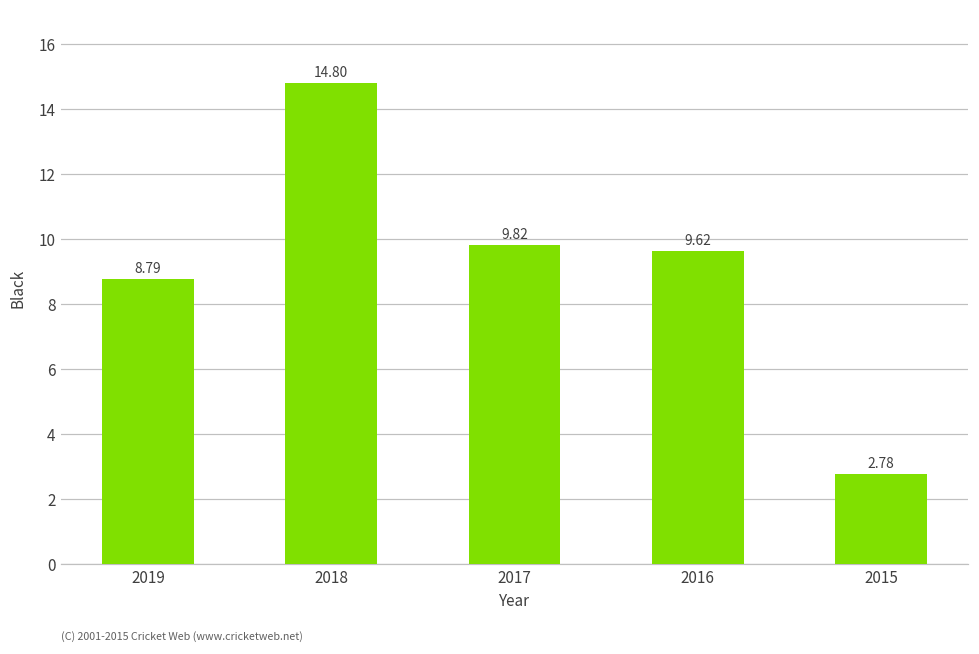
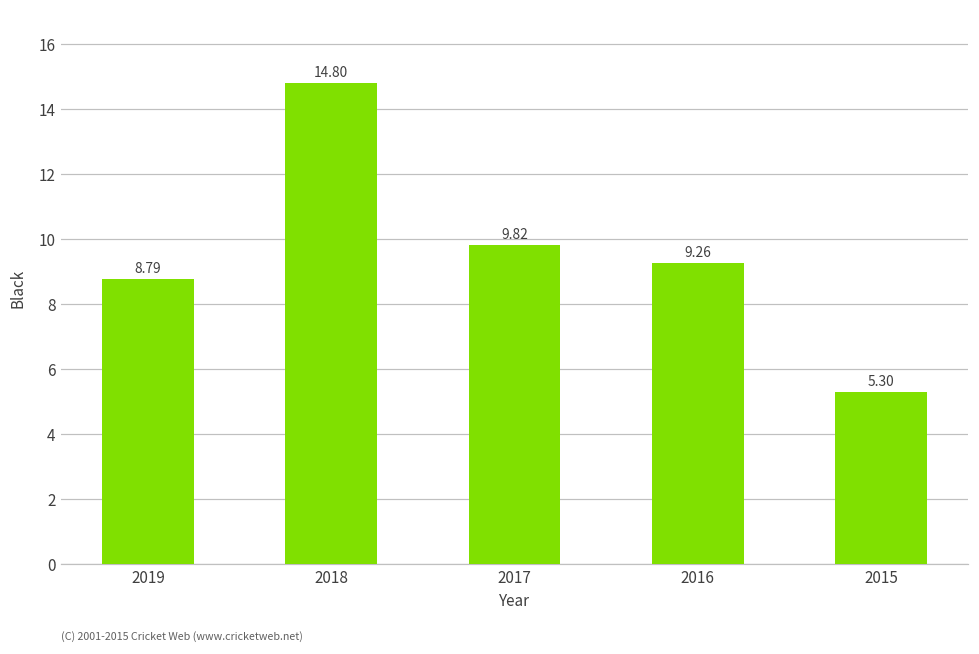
  {
    "2019": 8.79,
    "2018": 14.80,
    "2017": 9.82,
-   "2016": 9.62,
-   "2015": 2.78
+   "2016": 9.26,
+   "2015": 5.30
  }
